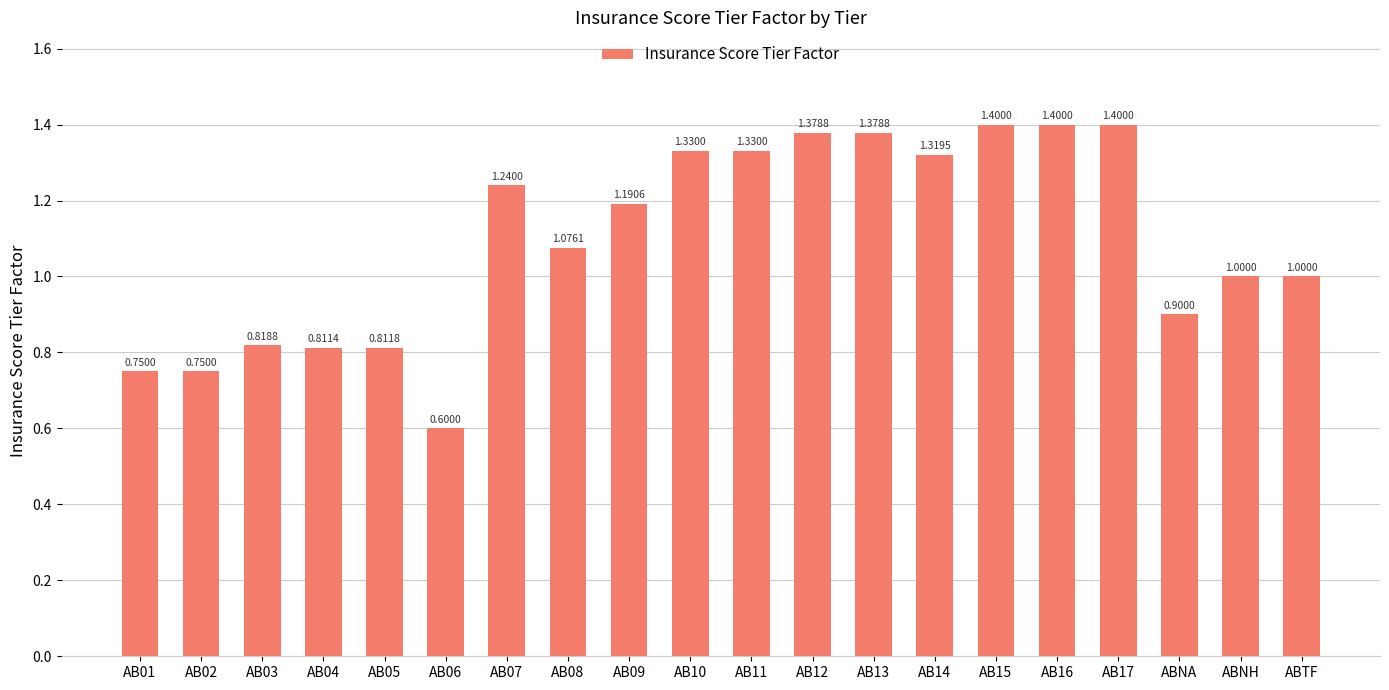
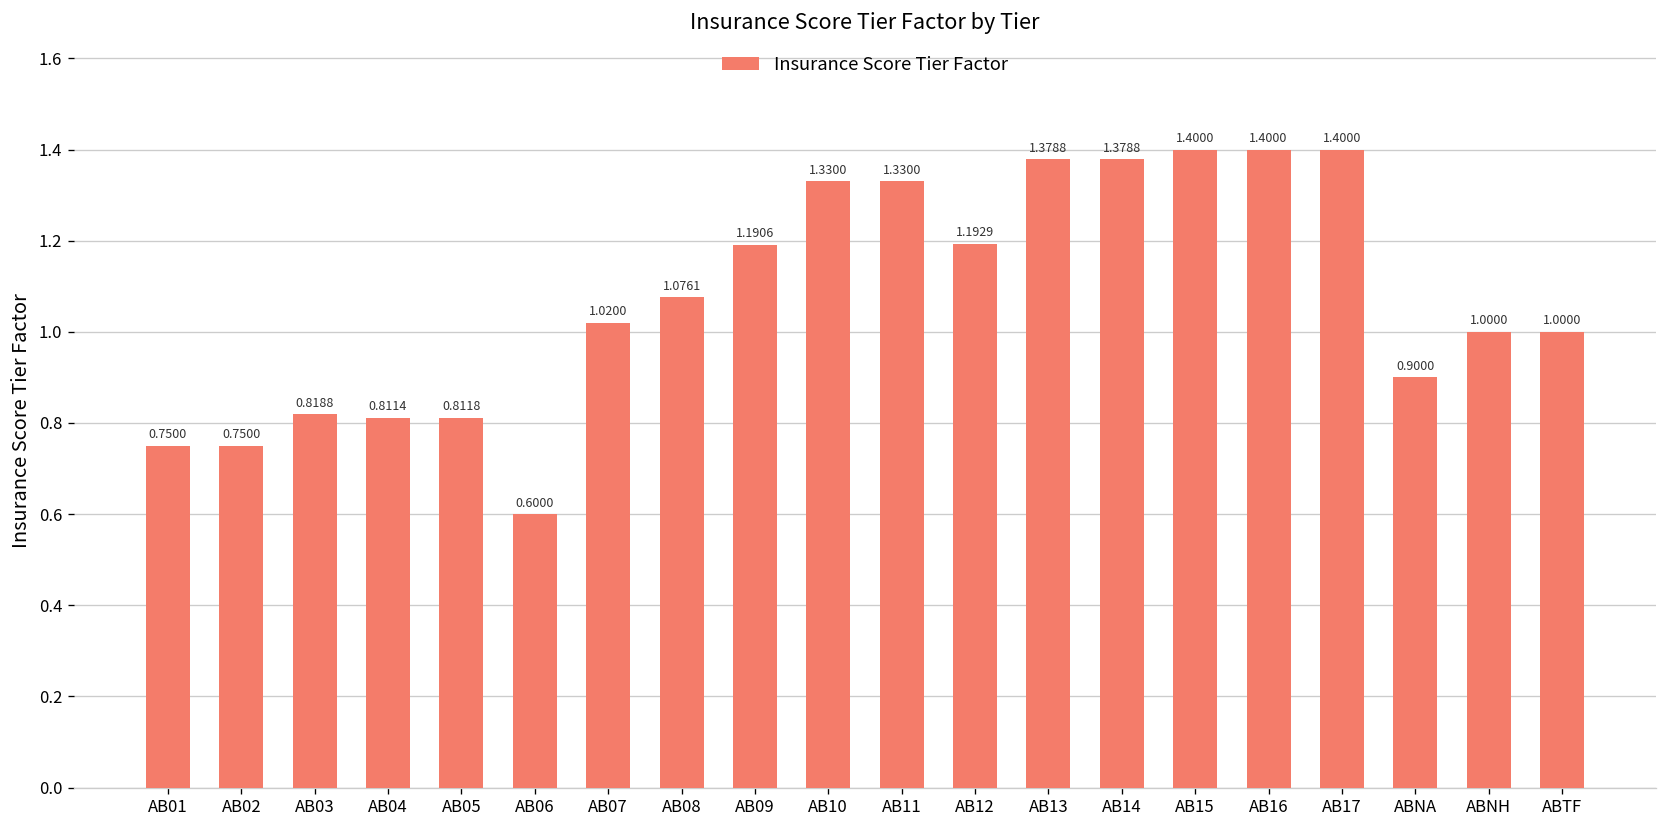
  {
    "AB01": 0.7500,
    "AB02": 0.7500,
    "AB03": 0.8188,
    "AB04": 0.8114,
    "AB05": 0.8118,
    "AB06": 0.6000,
-   "AB07": 1.2400,
+   "AB07": 1.0200,
    "AB08": 1.0761,
    "AB09": 1.1906,
    "AB10": 1.3300,
    "AB11": 1.3300,
-   "AB12": 1.3788,
+   "AB12": 1.1929,
    "AB13": 1.3788,
-   "AB14": 1.3195,
+   "AB14": 1.3788,
    "AB15": 1.4000,
    "AB16": 1.4000,
    "AB17": 1.4000,
    "ABNA": 0.9000,
    "ABNH": 1.0000,
    "ABTF": 1.0000
  }
